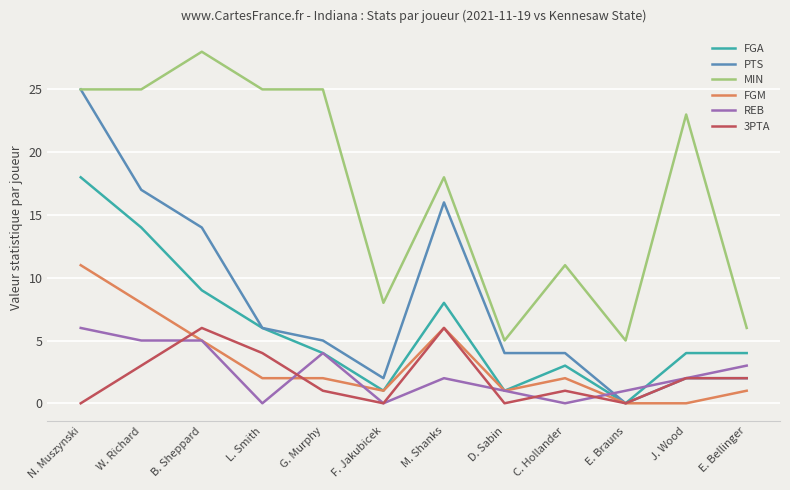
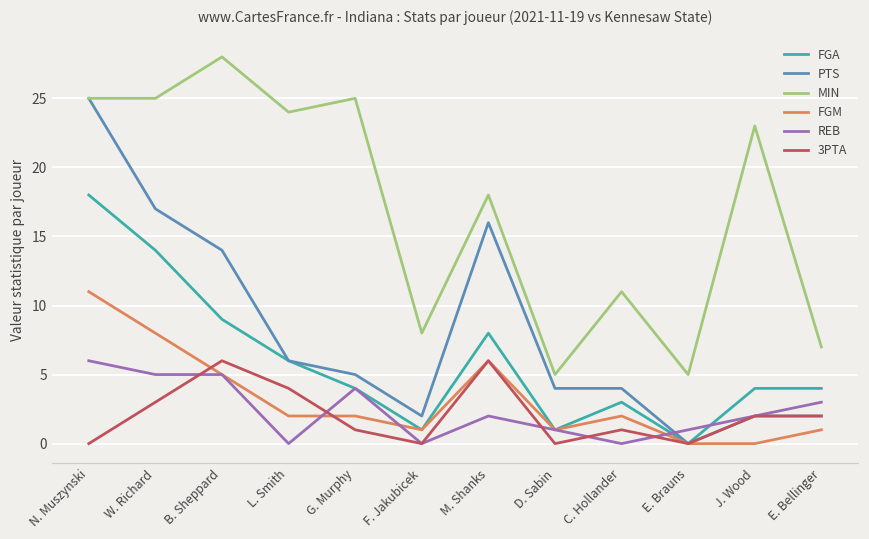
  {
    "MIN": {
      "W. Richard": 25,
      "B. Sheppard": 28,
-     "L. Smith": 25,
+     "L. Smith": 24,
      "G. Murphy": 25,
      "F. Jakubicek": 8,
      "M. Shanks": 18,
      "D. Sabin": 5,
      "C. Hollander": 11,
      "E. Brauns": 5,
      "J. Wood": 23,
-     "E. Bellinger": 6
+     "E. Bellinger": 7
    },
    "FGM": {
      "N. Muszynski": 11,
      "W. Richard": 8,
      "L. Smith": 2,
      "G. Murphy": 2,
      "C. Hollander": 2,
      "J. Wood": 0,
      "E. Bellinger": 1
    },
    "REB": {
      "N. Muszynski": 6,
      "W. Richard": 5,
      "L. Smith": 0,
      "M. Shanks": 2,
      "C. Hollander": 0,
      "E. Brauns": 1,
      "E. Bellinger": 3
    },
    "3PTA": {
      "N. Muszynski": 0,
      "W. Richard": 3,
      "B. Sheppard": 6,
      "L. Smith": 4,
      "G. Murphy": 1,
      "D. Sabin": 0,
      "C. Hollander": 1
    }
  }
